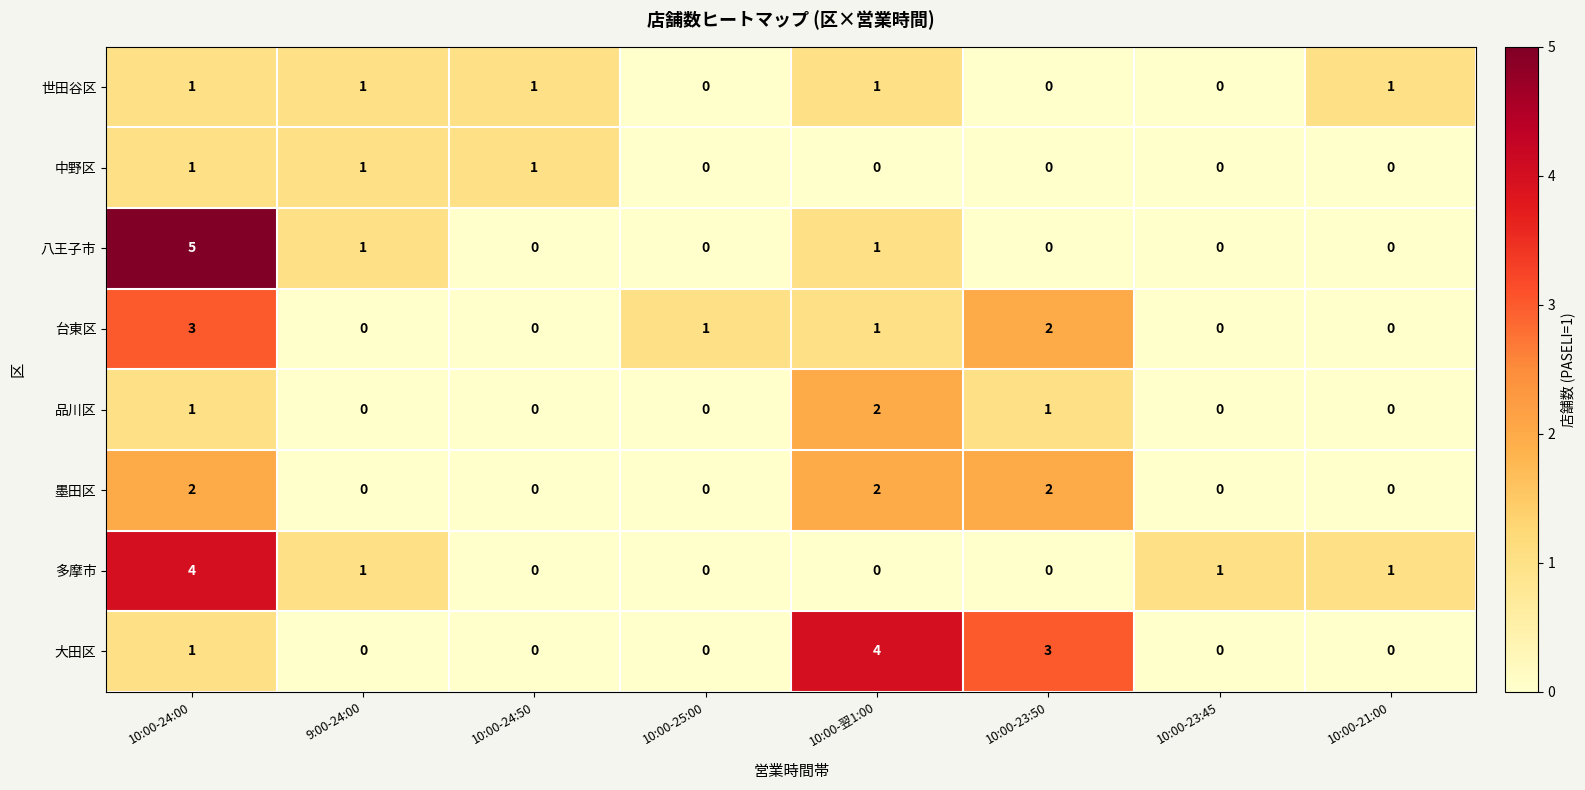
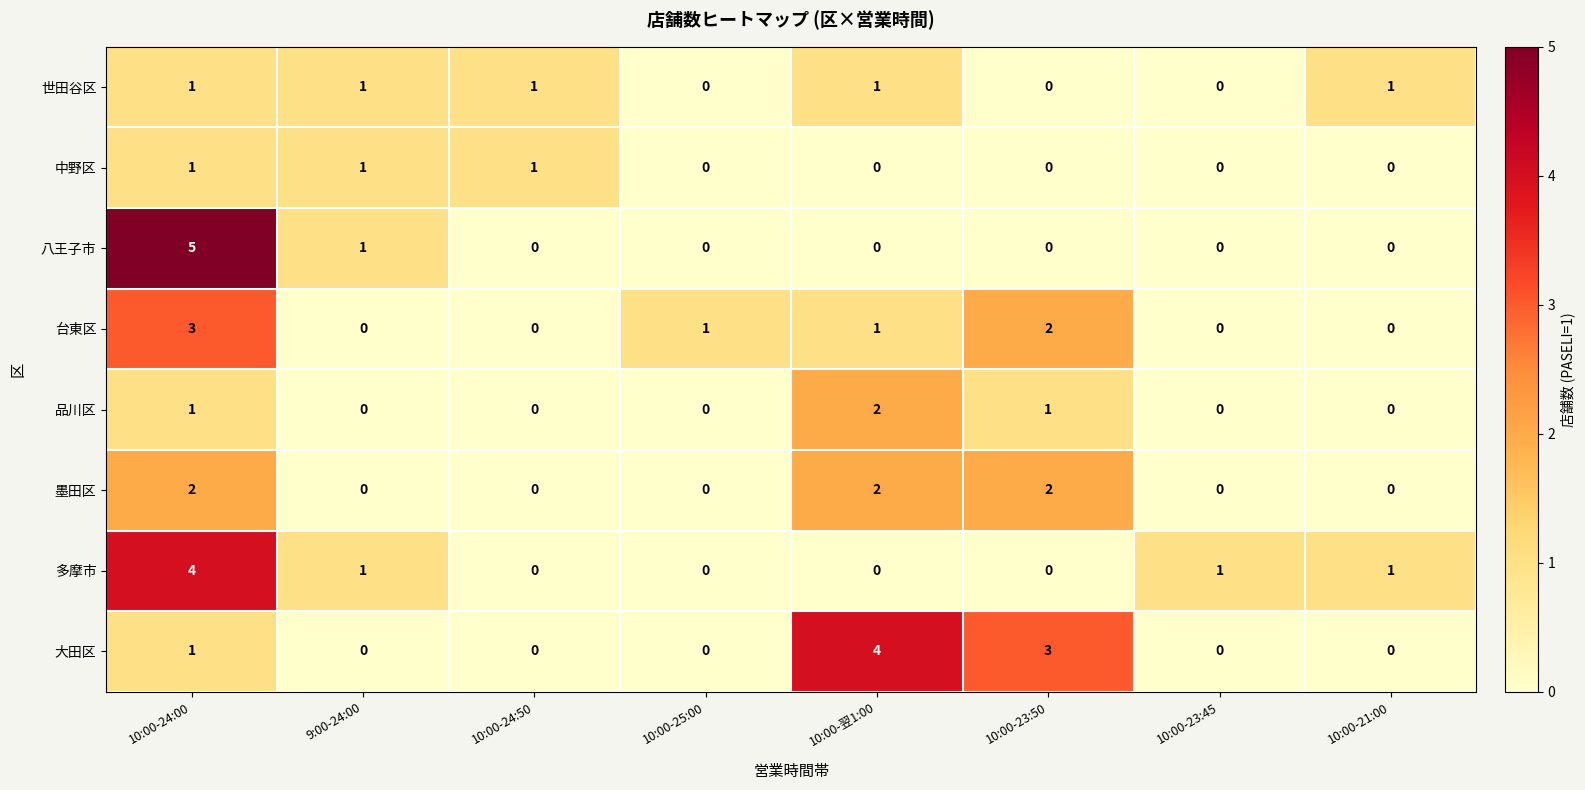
  {
    "世田谷区": {
      "10:00-24:00": 1,
      "9:00-24:00": 1,
      "10:00-24:50": 1,
      "10:00-25:00": 0,
      "10:00-翌1:00": 1,
      "10:00-23:50": 0,
      "10:00-23:45": 0,
      "10:00-21:00": 1
    },
    "中野区": {
      "10:00-24:00": 1,
      "9:00-24:00": 1,
      "10:00-24:50": 1,
      "10:00-25:00": 0,
      "10:00-翌1:00": 0,
      "10:00-23:50": 0,
      "10:00-23:45": 0,
      "10:00-21:00": 0
    },
    "八王子市": {
      "10:00-24:00": 5,
      "9:00-24:00": 1,
      "10:00-24:50": 0,
      "10:00-25:00": 0,
-     "10:00-翌1:00": 1,
+     "10:00-翌1:00": 0,
      "10:00-23:50": 0,
      "10:00-23:45": 0,
      "10:00-21:00": 0
    },
    "台東区": {
      "10:00-24:00": 3,
      "9:00-24:00": 0,
      "10:00-24:50": 0,
      "10:00-25:00": 1,
      "10:00-翌1:00": 1,
      "10:00-23:50": 2,
      "10:00-23:45": 0,
      "10:00-21:00": 0
    },
    "品川区": {
      "10:00-24:00": 1,
      "9:00-24:00": 0,
      "10:00-24:50": 0,
      "10:00-25:00": 0,
      "10:00-翌1:00": 2,
      "10:00-23:50": 1,
      "10:00-23:45": 0,
      "10:00-21:00": 0
    },
    "墨田区": {
      "10:00-24:00": 2,
      "9:00-24:00": 0,
      "10:00-24:50": 0,
      "10:00-25:00": 0,
      "10:00-翌1:00": 2,
      "10:00-23:50": 2,
      "10:00-23:45": 0,
      "10:00-21:00": 0
    },
    "多摩市": {
      "10:00-24:00": 4,
      "9:00-24:00": 1,
      "10:00-24:50": 0,
      "10:00-25:00": 0,
      "10:00-翌1:00": 0,
      "10:00-23:50": 0,
      "10:00-23:45": 1,
      "10:00-21:00": 1
    },
    "大田区": {
      "10:00-24:00": 1,
      "9:00-24:00": 0,
      "10:00-24:50": 0,
      "10:00-25:00": 0,
      "10:00-翌1:00": 4,
      "10:00-23:50": 3,
      "10:00-23:45": 0,
      "10:00-21:00": 0
    }
  }
